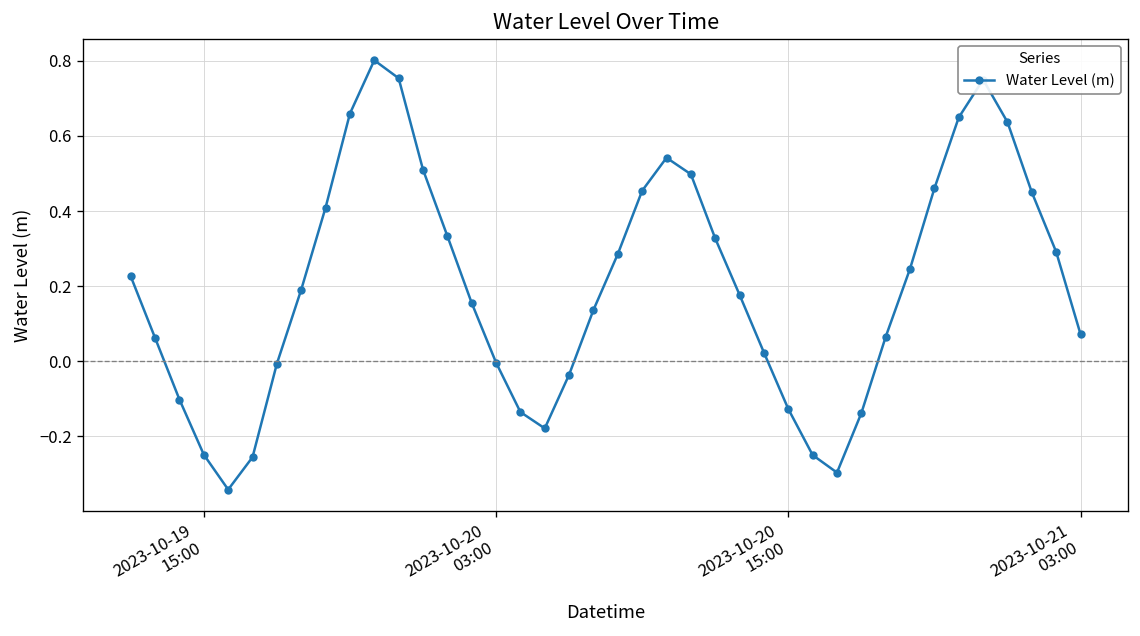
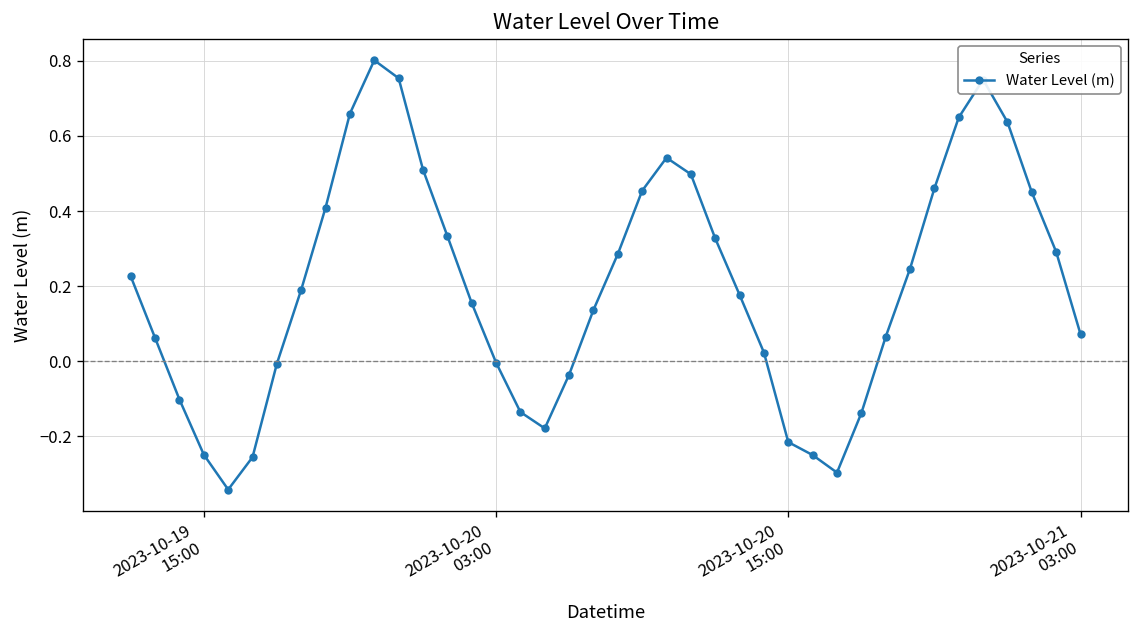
  {
    "2023-10-19 15:00": -0.25,
    "2023-10-20 03:00": 0.00,
-   "2023-10-20 15:00": -0.13,
+   "2023-10-20 15:00": -0.22,
    "2023-10-21 03:00": 0.07
  }
